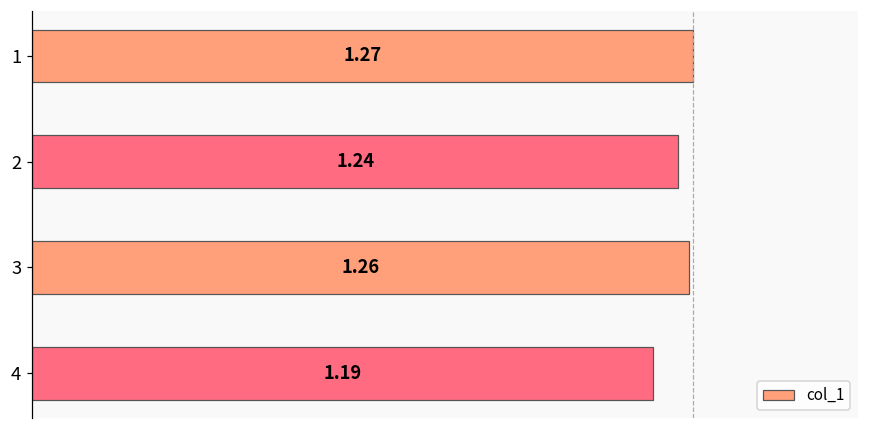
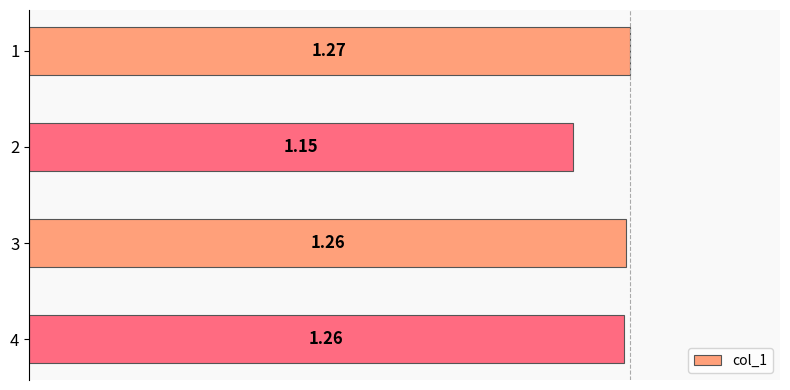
  {
    "1": 1.27,
-   "2": 1.24,
+   "2": 1.15,
    "3": 1.26,
-   "4": 1.19
+   "4": 1.26
  }
